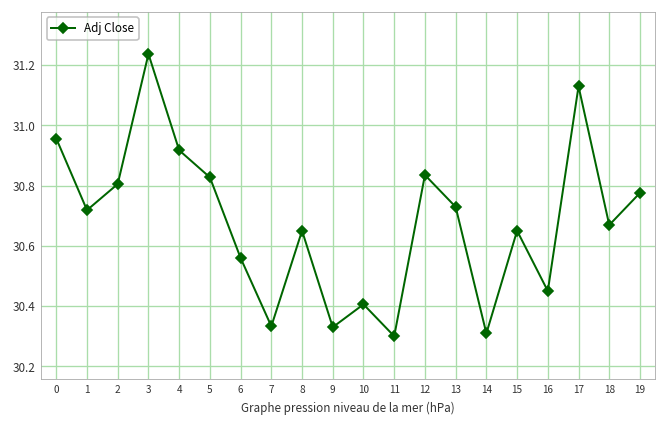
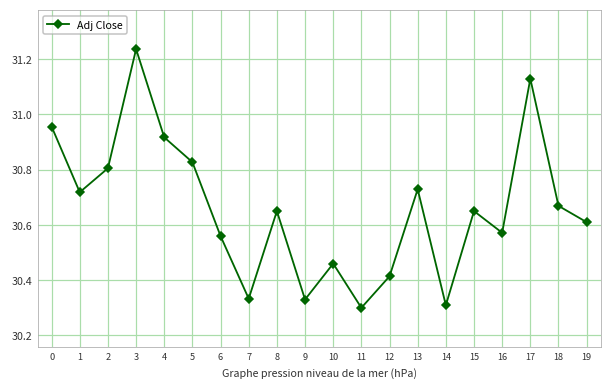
  {
    "0": 30.96,
    "1": 30.72,
    "2": 30.81,
    "3": 31.24,
    "4": 30.92,
    "5": 30.83,
    "6": 30.56,
    "7": 30.33,
    "8": 30.65,
    "9": 30.33,
-   "10": 30.41,
+   "10": 30.46,
    "11": 30.30,
-   "12": 30.84,
+   "12": 30.41,
    "13": 30.73,
    "14": 30.31,
    "15": 30.65,
-   "16": 30.45,
+   "16": 30.57,
    "17": 31.13,
    "18": 30.67,
-   "19": 30.78
+   "19": 30.61
  }
